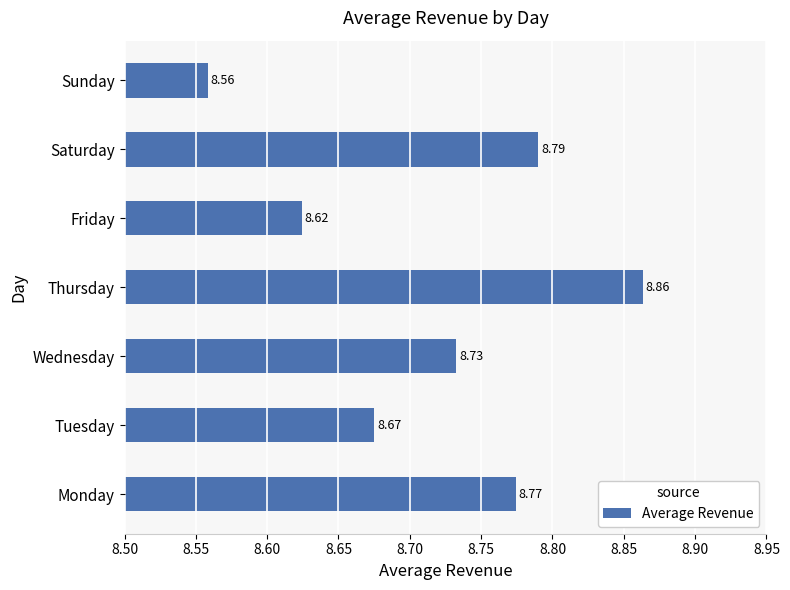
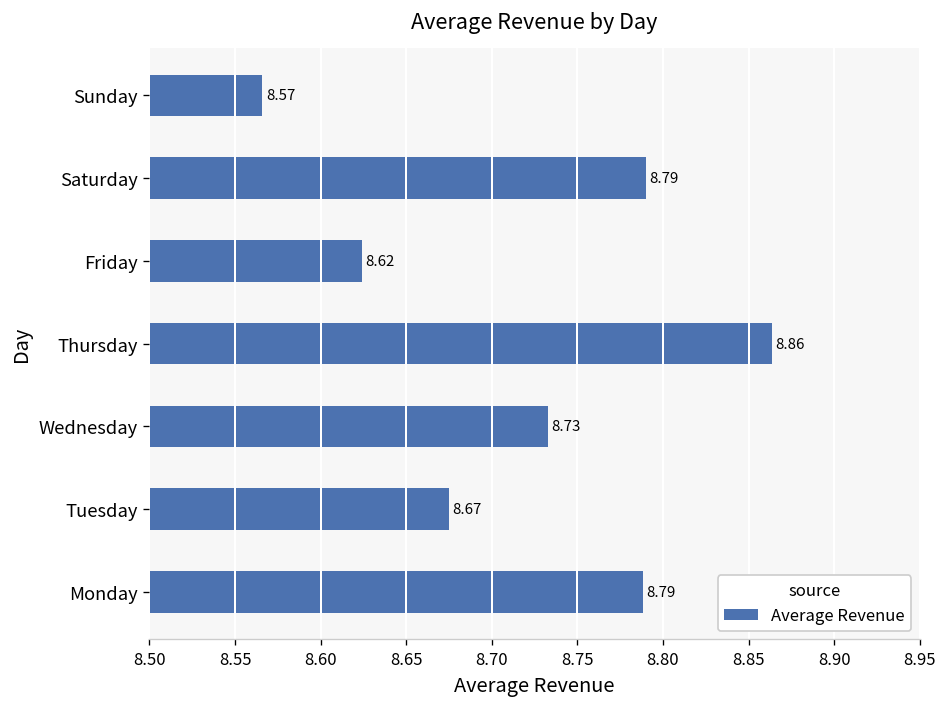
  {
-   "Sunday": 8.56,
+   "Sunday": 8.57,
    "Saturday": 8.79,
    "Friday": 8.62,
    "Thursday": 8.86,
    "Wednesday": 8.73,
    "Tuesday": 8.67,
-   "Monday": 8.77
+   "Monday": 8.79
  }
